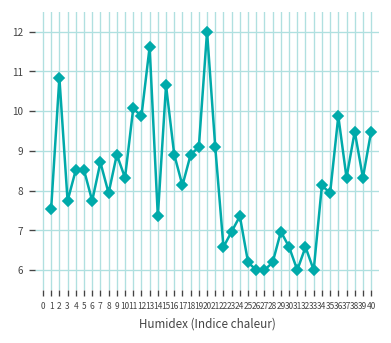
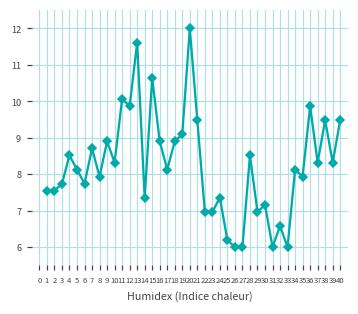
  {
    "1": 7.5,
-   "2": 10.8,
+   "2": 7.5,
    "3": 7.7,
    "4": 8.5,
-   "5": 8.5,
+   "5": 8.1,
    "6": 7.7,
    "7": 8.7,
    "8": 7.9,
    "9": 8.9,
    "10": 8.3,
    "11": 10.1,
    "12": 9.9,
    "13": 11.6,
    "14": 7.4,
    "15": 10.6,
    "16": 8.9,
    "17": 8.1,
    "18": 8.9,
    "19": 9.1,
    "20": 12.0,
-   "21": 9.1,
-   "22": 6.6,
+   "21": 9.5,
+   "22": 7.0,
    "23": 7.0,
    "24": 7.4,
    "25": 6.2,
    "26": 6.0,
    "27": 6.0,
-   "28": 6.2,
+   "28": 8.5,
    "29": 7.0,
-   "30": 6.6,
+   "30": 7.2,
    "31": 6.0,
    "32": 6.6,
    "33": 6.0,
    "34": 8.1,
    "35": 7.9,
    "36": 9.9,
    "37": 8.3,
    "38": 9.5,
    "39": 8.3,
    "40": 9.5
  }
